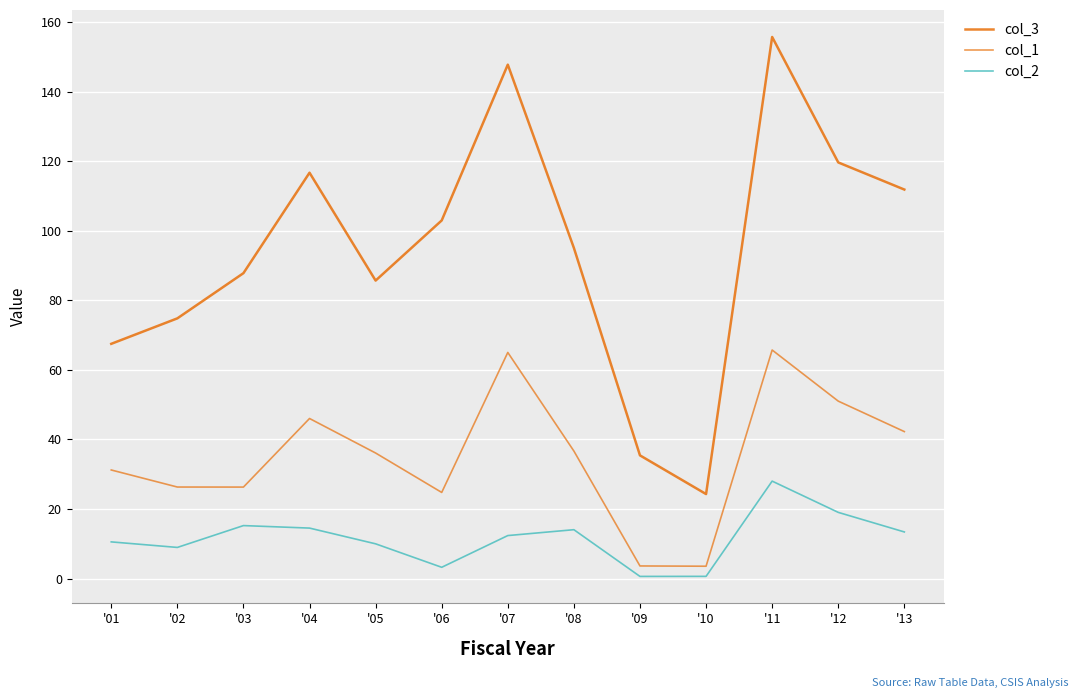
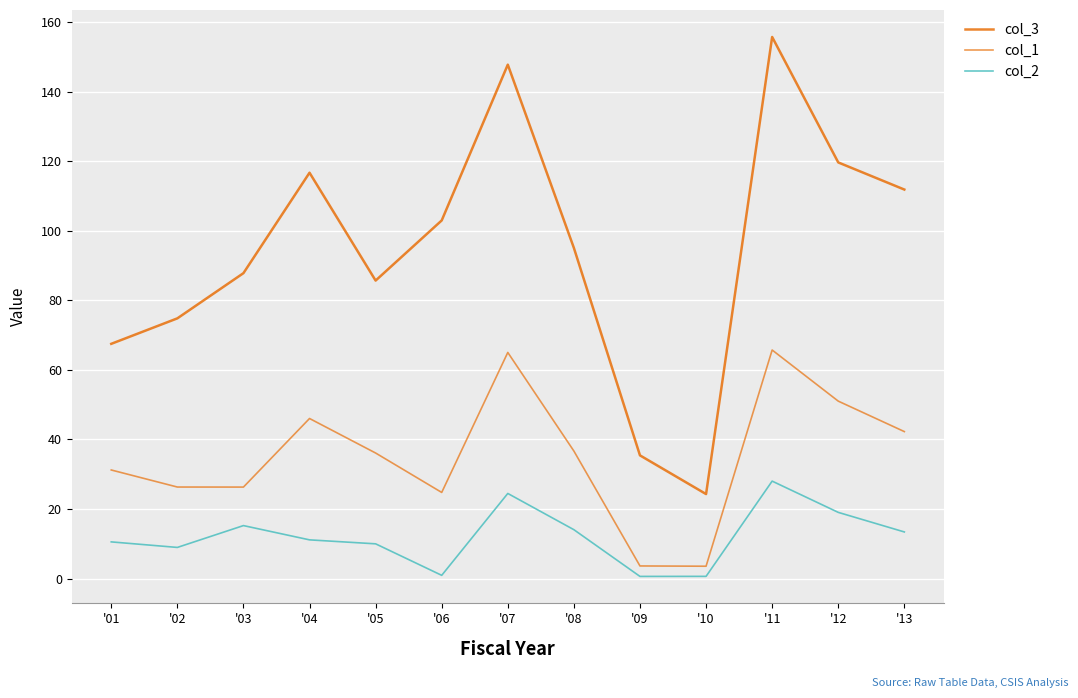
  {
    "col_2": {
      "'01": 11,
      "'02": 9,
      "'03": 15,
-     "'04": 15,
+     "'04": 11,
      "'05": 10,
-     "'06": 3,
-     "'07": 12,
+     "'06": 1,
+     "'07": 24,
      "'08": 14,
      "'09": 1,
      "'10": 1,
      "'11": 28,
      "'12": 19,
      "'13": 13
    }
  }
